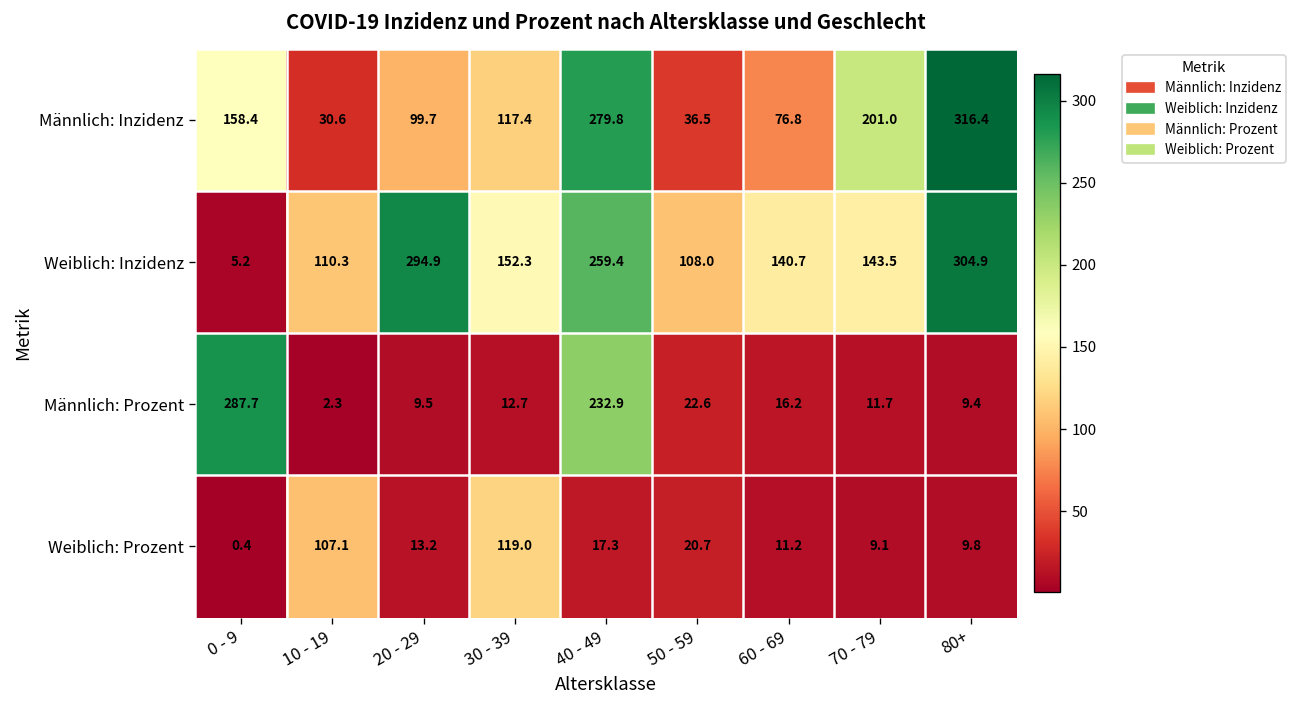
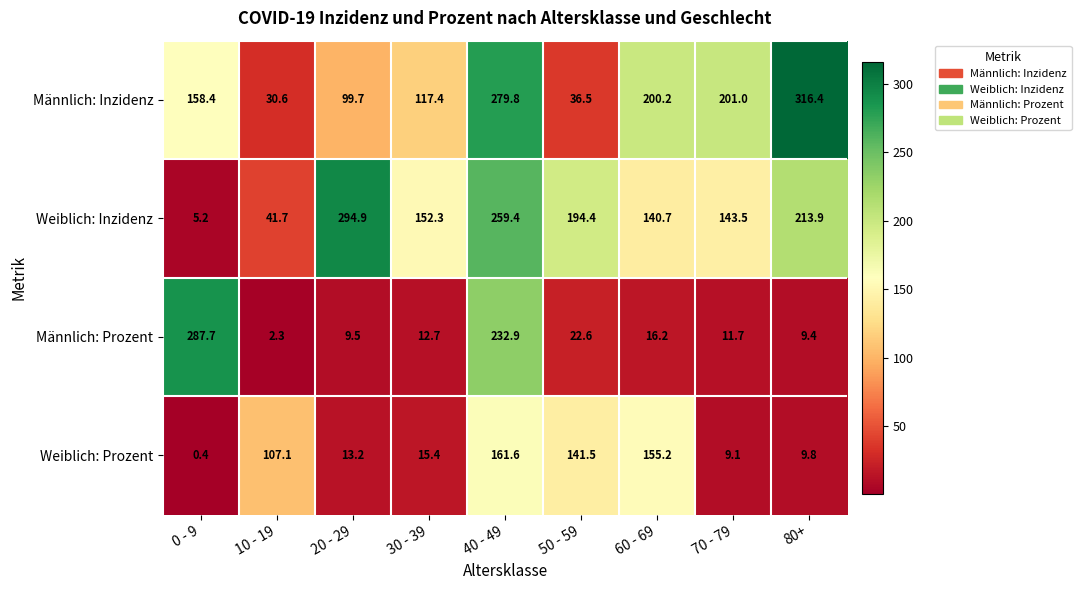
  {
    "Männlich: Inzidenz": {
      "0 - 9": 158.4,
      "10 - 19": 30.6,
      "20 - 29": 99.7,
      "30 - 39": 117.4,
      "40 - 49": 279.8,
      "50 - 59": 36.5,
-     "60 - 69": 76.8,
+     "60 - 69": 200.2,
      "70 - 79": 201.0,
      "80+": 316.4
    },
    "Weiblich: Inzidenz": {
      "0 - 9": 5.2,
-     "10 - 19": 110.3,
+     "10 - 19": 41.7,
      "20 - 29": 294.9,
      "30 - 39": 152.3,
      "40 - 49": 259.4,
-     "50 - 59": 108.0,
+     "50 - 59": 194.4,
      "60 - 69": 140.7,
      "70 - 79": 143.5,
-     "80+": 304.9
+     "80+": 213.9
    },
    "Männlich: Prozent": {
      "0 - 9": 287.7,
      "10 - 19": 2.3,
      "20 - 29": 9.5,
      "30 - 39": 12.7,
      "40 - 49": 232.9,
      "50 - 59": 22.6,
      "60 - 69": 16.2,
      "70 - 79": 11.7,
      "80+": 9.4
    },
    "Weiblich: Prozent": {
      "0 - 9": 0.4,
      "10 - 19": 107.1,
      "20 - 29": 13.2,
-     "30 - 39": 119.0,
-     "40 - 49": 17.3,
-     "50 - 59": 20.7,
-     "60 - 69": 11.2,
+     "30 - 39": 15.4,
+     "40 - 49": 161.6,
+     "50 - 59": 141.5,
+     "60 - 69": 155.2,
      "70 - 79": 9.1,
      "80+": 9.8
    }
  }
